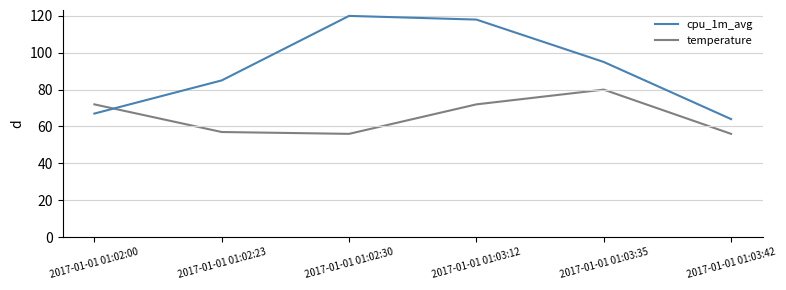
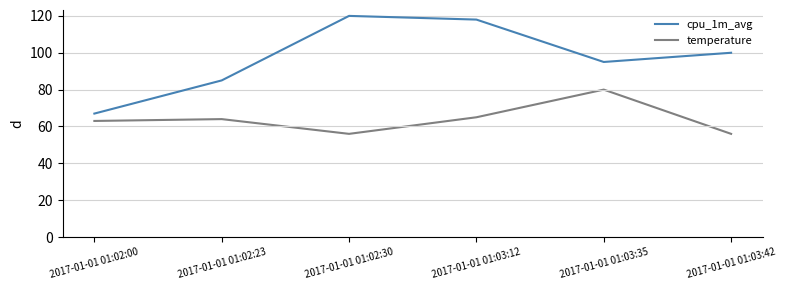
  {
    "cpu_1m_avg": {
      "2017-01-01 01:02:00": 67,
      "2017-01-01 01:02:23": 85,
      "2017-01-01 01:02:30": 120,
      "2017-01-01 01:03:12": 118,
      "2017-01-01 01:03:35": 95,
-     "2017-01-01 01:03:42": 64
+     "2017-01-01 01:03:42": 100
    },
    "temperature": {
-     "2017-01-01 01:02:00": 72,
-     "2017-01-01 01:02:23": 57,
+     "2017-01-01 01:02:00": 63,
+     "2017-01-01 01:02:23": 64,
      "2017-01-01 01:02:30": 56,
-     "2017-01-01 01:03:12": 72,
+     "2017-01-01 01:03:12": 65,
      "2017-01-01 01:03:35": 80,
      "2017-01-01 01:03:42": 56
    }
  }
